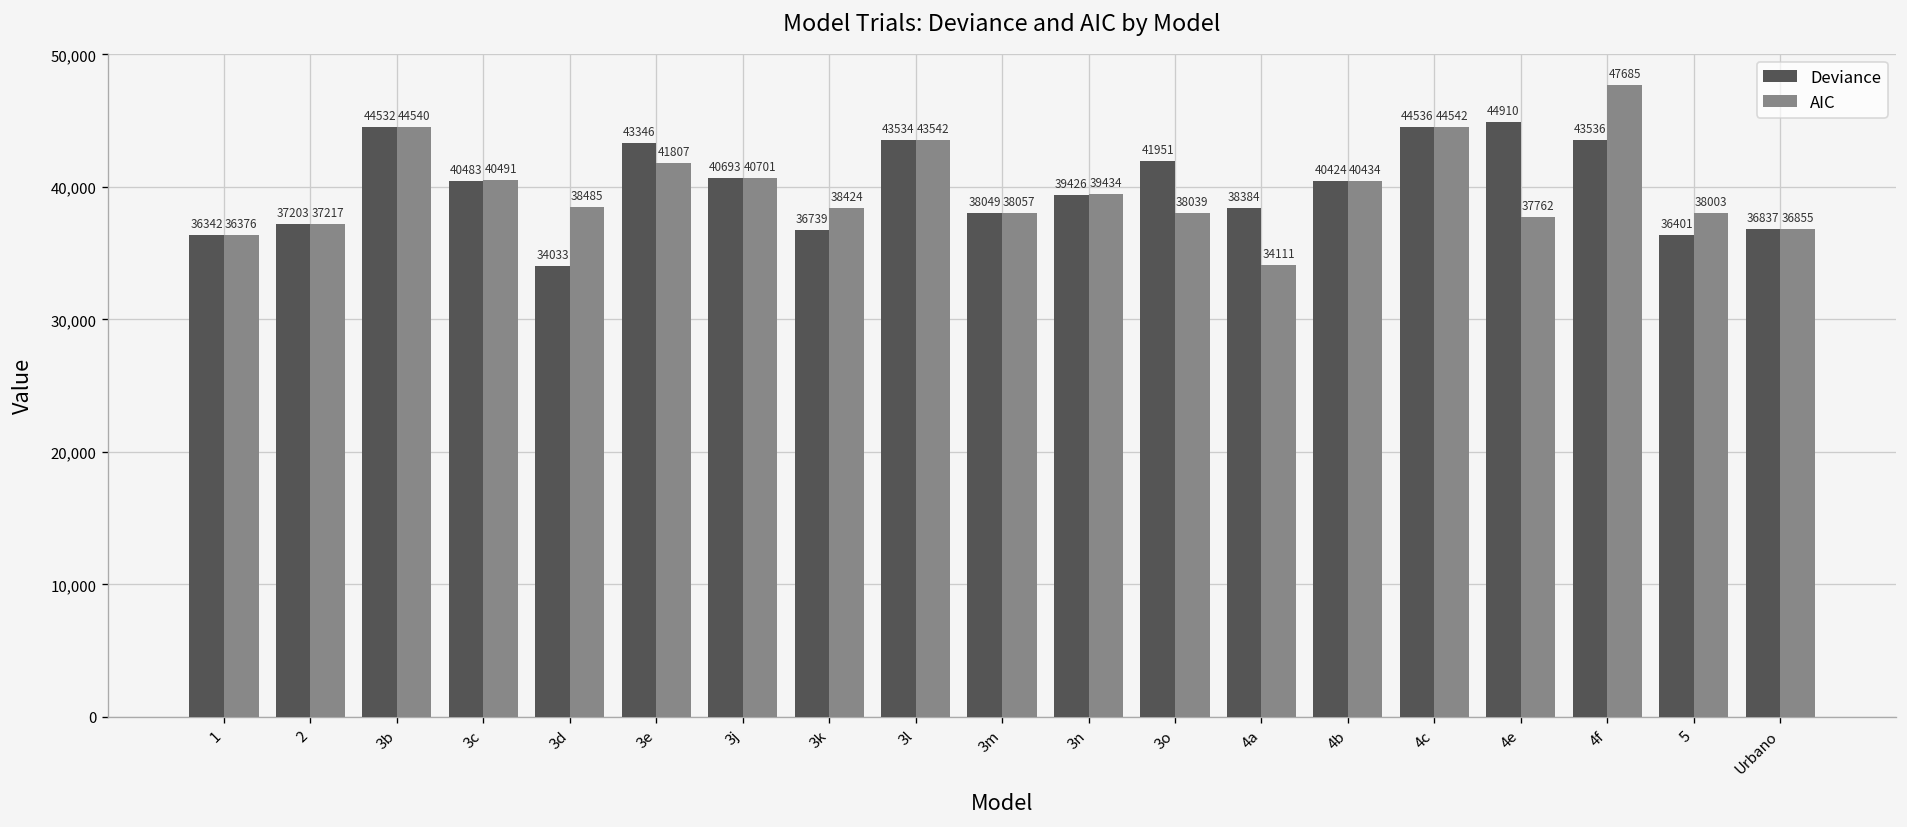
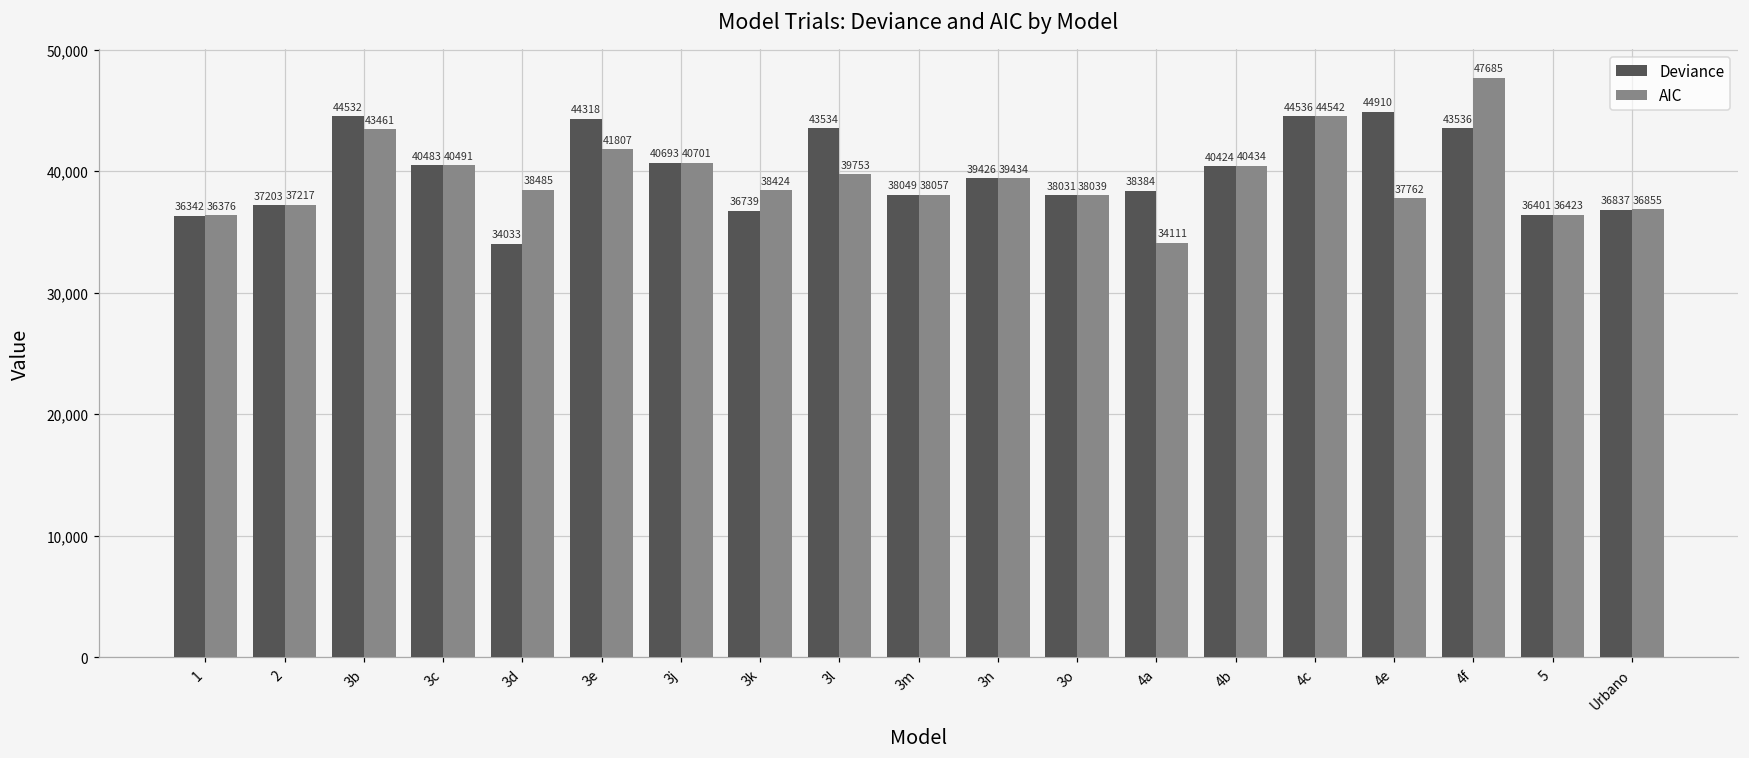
  {
    "Deviance": {
      "1": 36342,
      "2": 37203,
      "3b": 44532,
      "3c": 40483,
      "3d": 34033,
-     "3e": 43346,
+     "3e": 44318,
      "3j": 40693,
      "3k": 36739,
      "3l": 43534,
      "3m": 38049,
      "3n": 39426,
-     "3o": 41951,
+     "3o": 38031,
      "4a": 38384,
      "4b": 40424,
      "4c": 44536,
      "4e": 44910,
      "4f": 43536,
      "5": 36401,
      "Urbano": 36837
    },
    "AIC": {
      "1": 36376,
      "2": 37217,
-     "3b": 44540,
+     "3b": 43461,
      "3c": 40491,
      "3d": 38485,
      "3e": 41807,
      "3j": 40701,
      "3k": 38424,
-     "3l": 43542,
+     "3l": 39753,
      "3m": 38057,
      "3n": 39434,
      "3o": 38039,
      "4a": 34111,
      "4b": 40434,
      "4c": 44542,
      "4e": 37762,
      "4f": 47685,
-     "5": 38003,
+     "5": 36423,
      "Urbano": 36855
    }
  }
